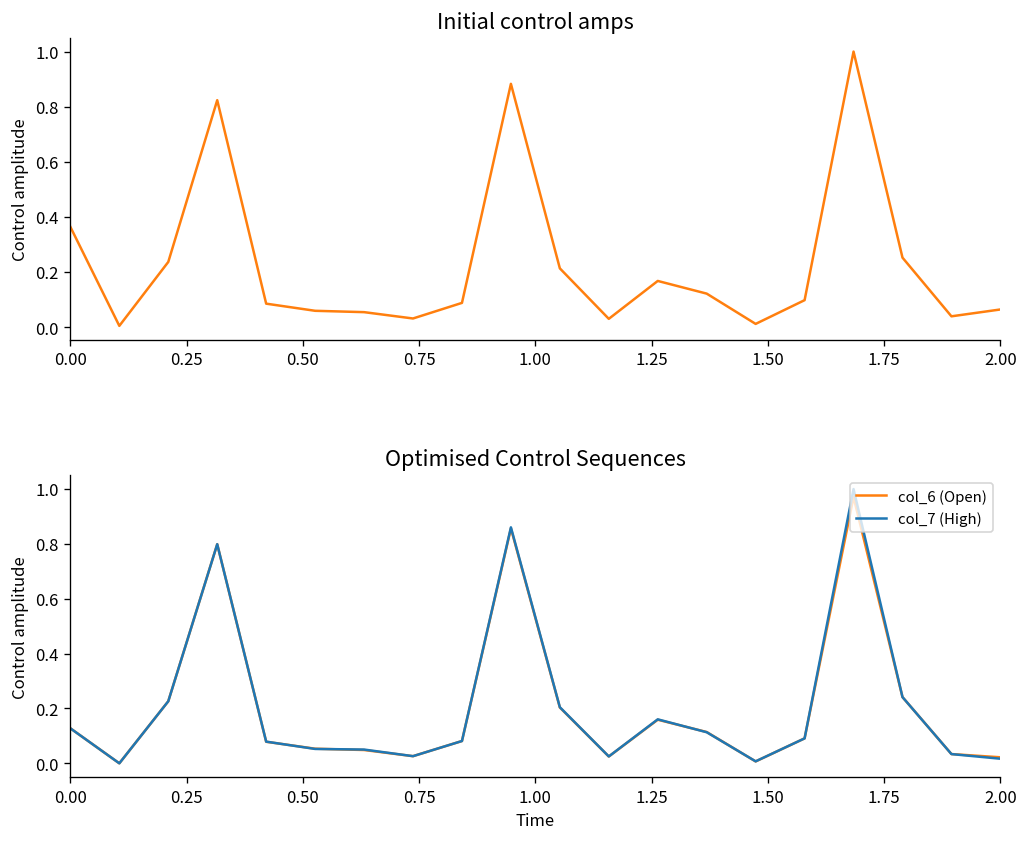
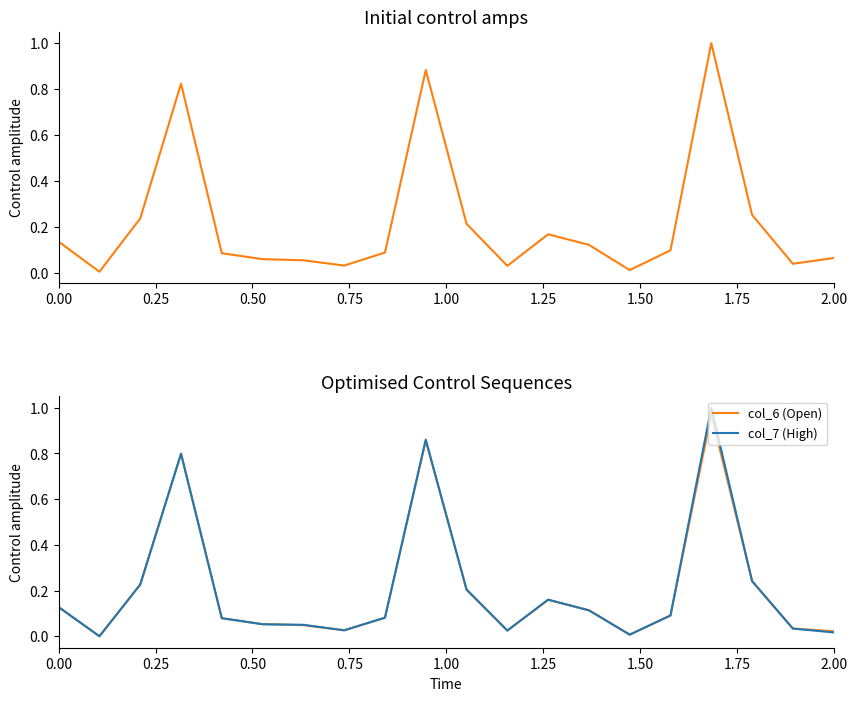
  {
    "Initial control amps": {
-     "0.00": 0.36,
+     "0.00": 0.14,
      "2.00": 0.06
    }
  }
